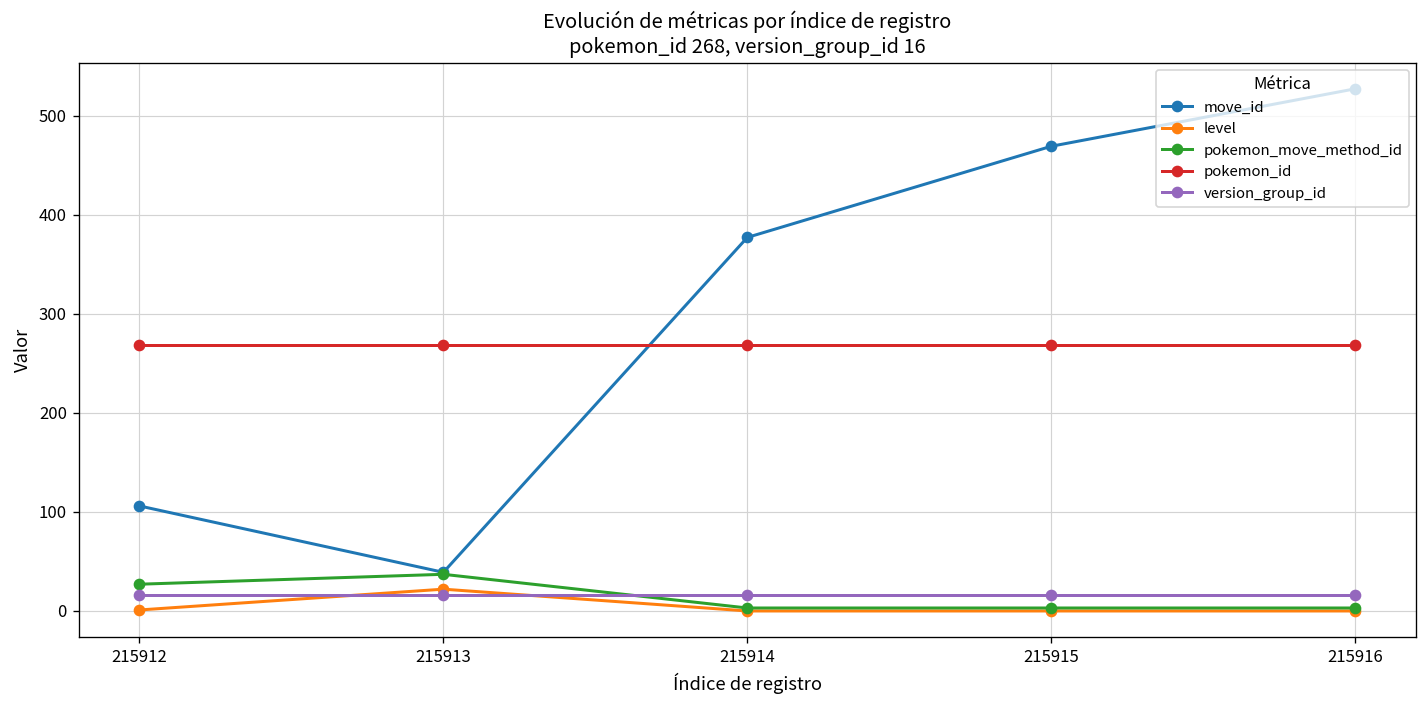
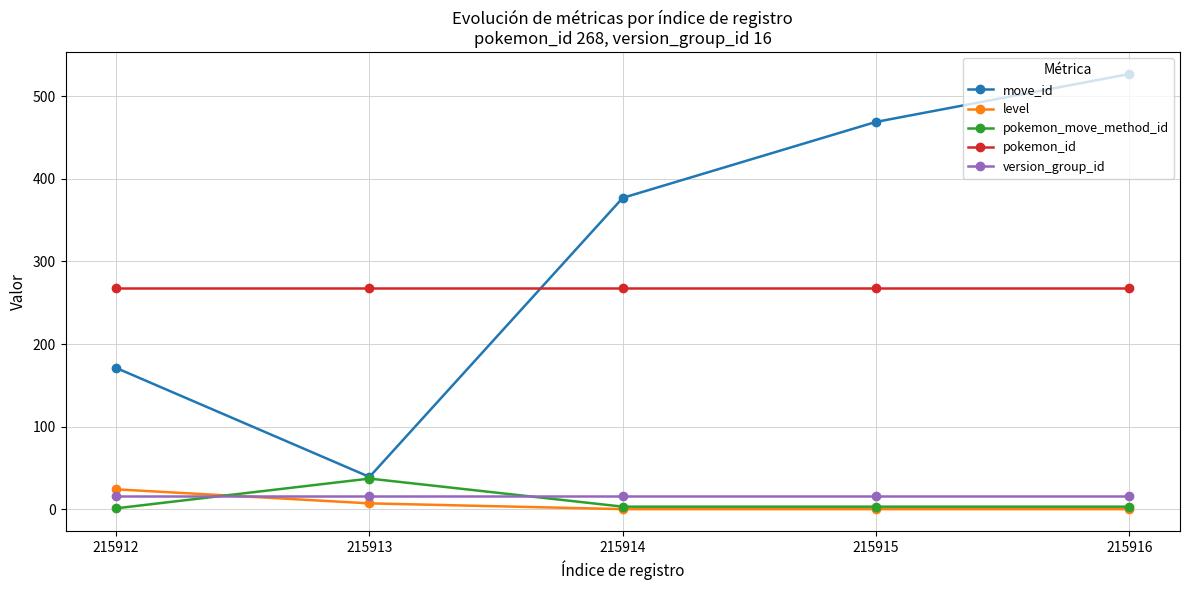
  {
    "move_id": {
-     "215912": 110,
+     "215912": 170,
      "215914": 380,
      "215915": 470
    },
    "level": {
-     "215912": 0,
-     "215913": 20
+     "215912": 20,
+     "215913": 10
    },
    "pokemon_move_method_id": {
-     "215912": 30
+     "215912": 0
    },
    "pokemon_id": {
      "215912": 270,
      "215913": 270,
      "215914": 270,
      "215915": 270,
      "215916": 270
    },
    "version_group_id": {
      "215912": 20,
      "215913": 20,
      "215914": 20,
      "215915": 20,
      "215916": 20
    }
  }
